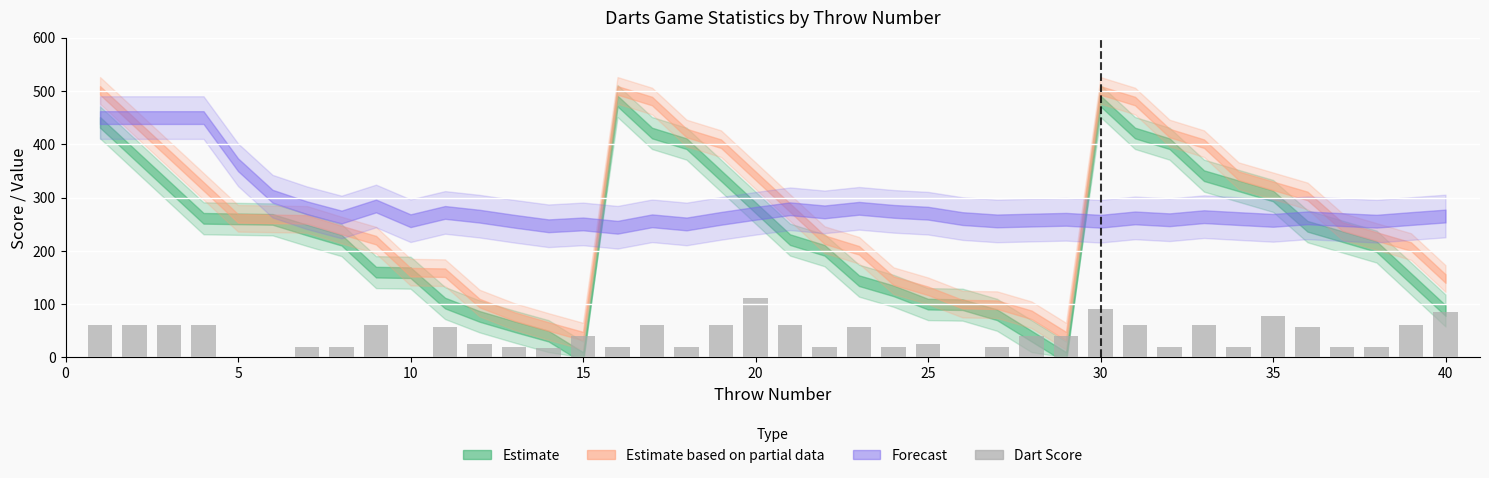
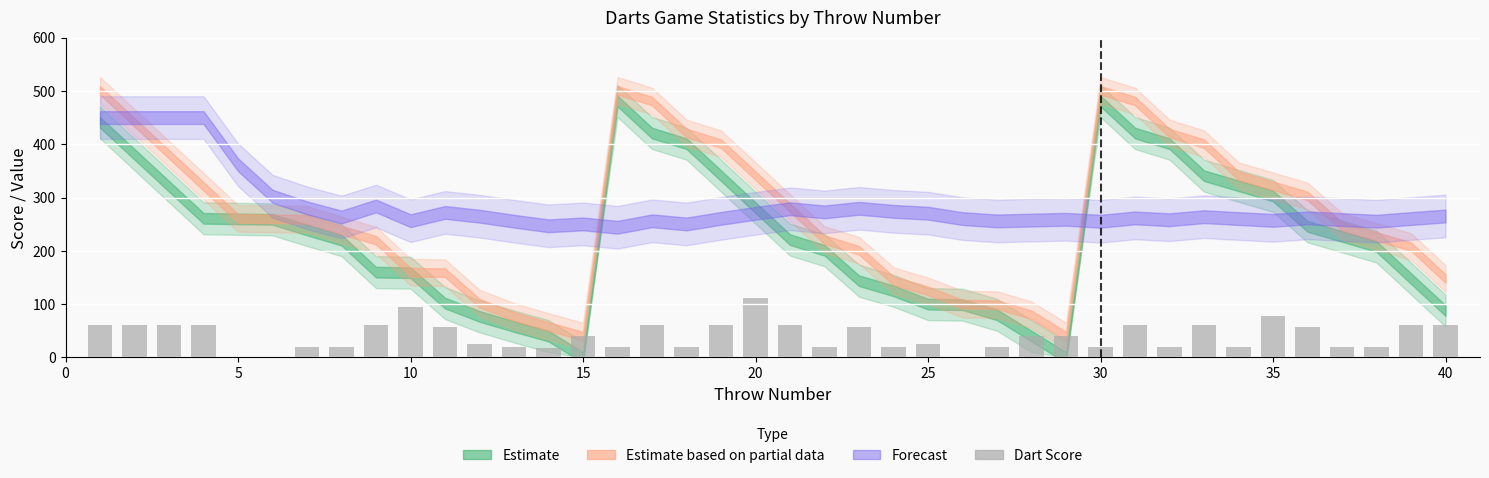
  {
    "Dart Score": {
-     "10": 0,
+     "10": 100,
      "15": 40,
      "20": 110,
      "25": 30,
-     "30": 90,
+     "30": 20,
      "35": 80,
-     "40": 90
+     "40": 60
    }
  }
